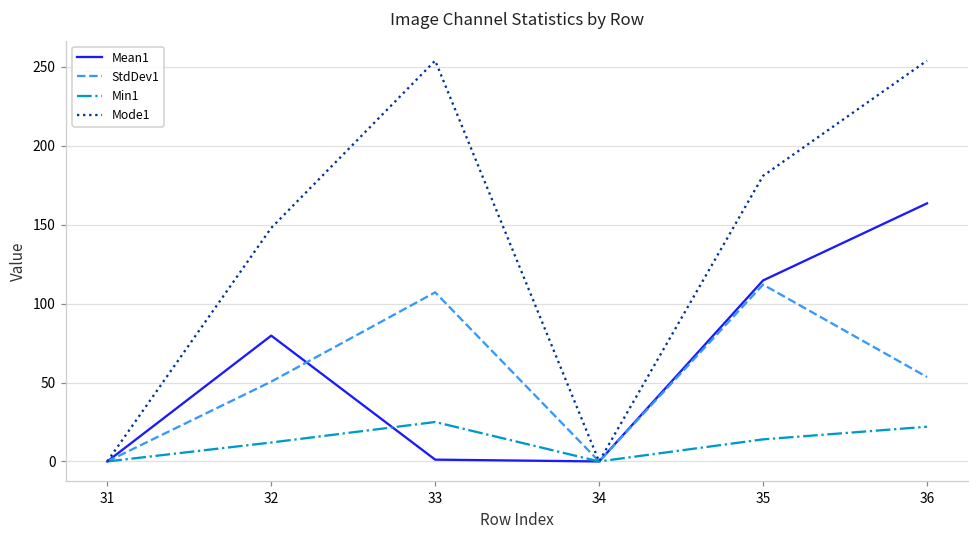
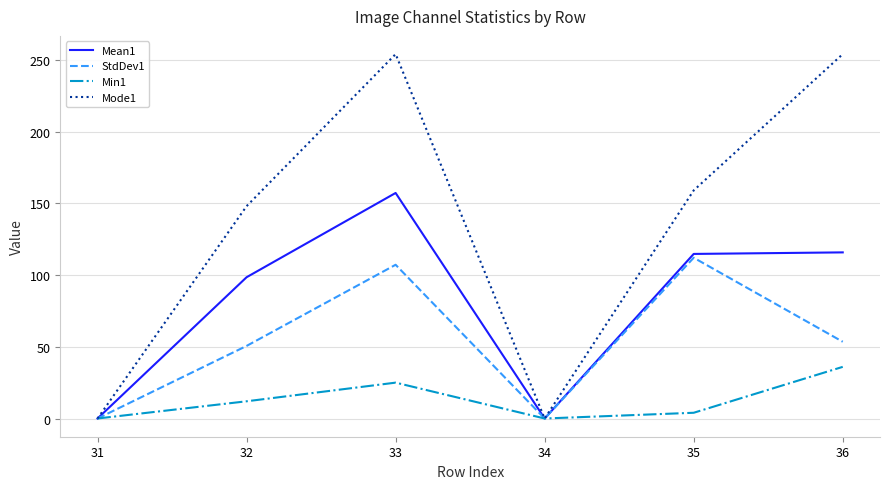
  {
    "Mean1": {
-     "32": 80,
-     "33": 1,
+     "32": 98,
+     "33": 157,
      "35": 115,
-     "36": 164
+     "36": 116
    },
    "StdDev1": {
      "32": 51,
      "33": 107,
      "35": 112,
      "36": 53
    },
    "Min1": {
      "32": 12,
      "33": 25,
-     "35": 14,
-     "36": 22
+     "35": 4,
+     "36": 36
    },
    "Mode1": {
      "32": 148,
      "33": 254,
-     "35": 181,
+     "35": 159,
      "36": 254
    }
  }
